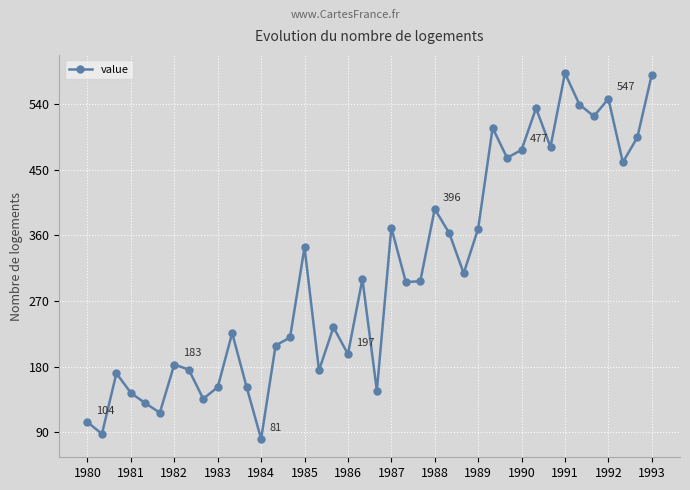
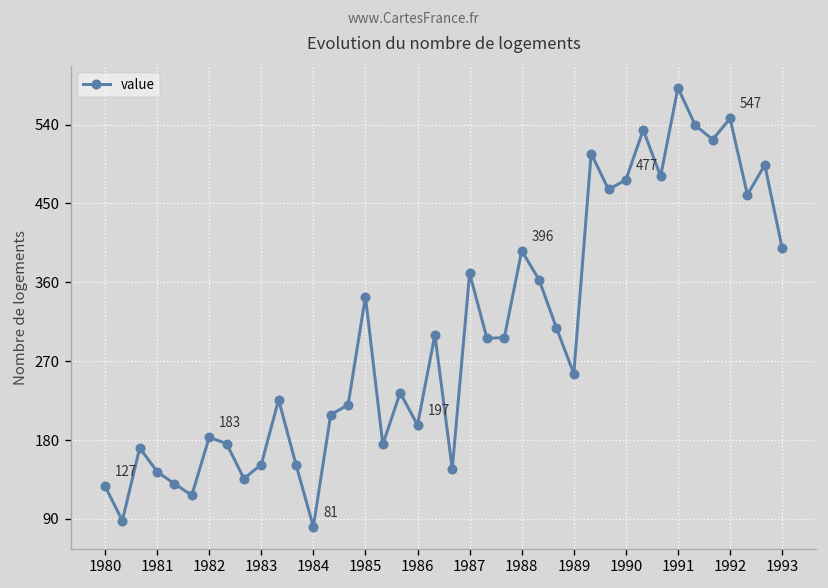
  {
-   "1980": 104,
+   "1980": 127,
    "1982": 183,
    "1984": 81,
    "1986": 197,
    "1988": 396,
-   "1989": 370,
+   "1989": 260,
    "1990": 477,
    "1992": 547,
-   "1993": 580
+   "1993": 400
  }
